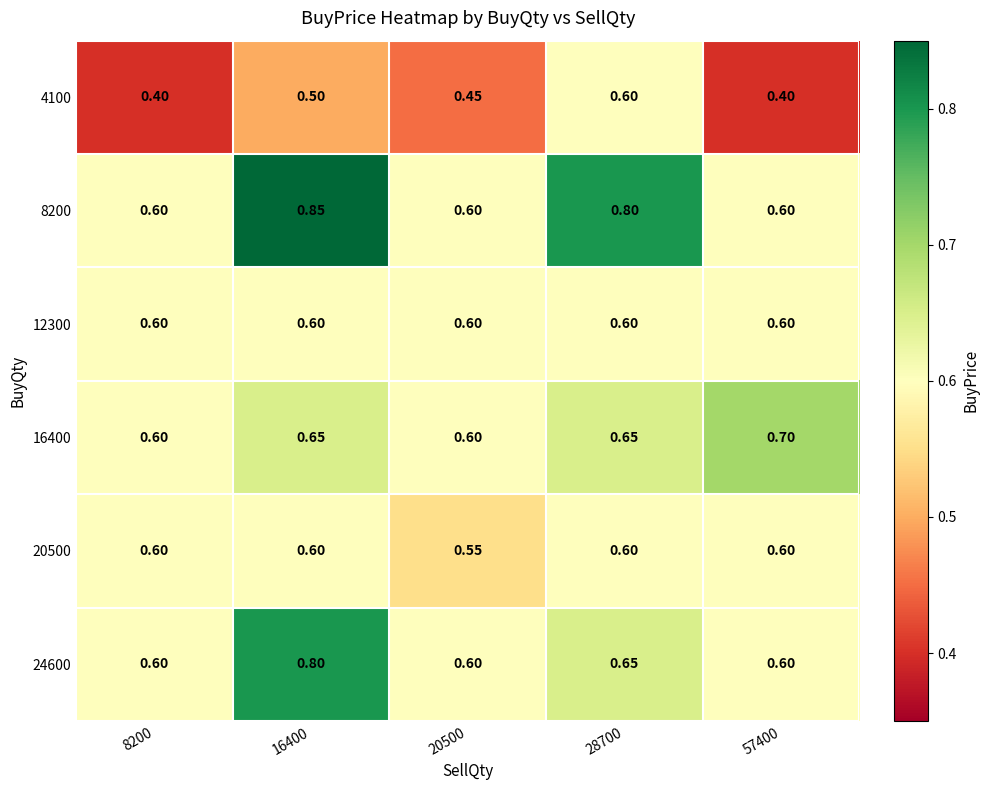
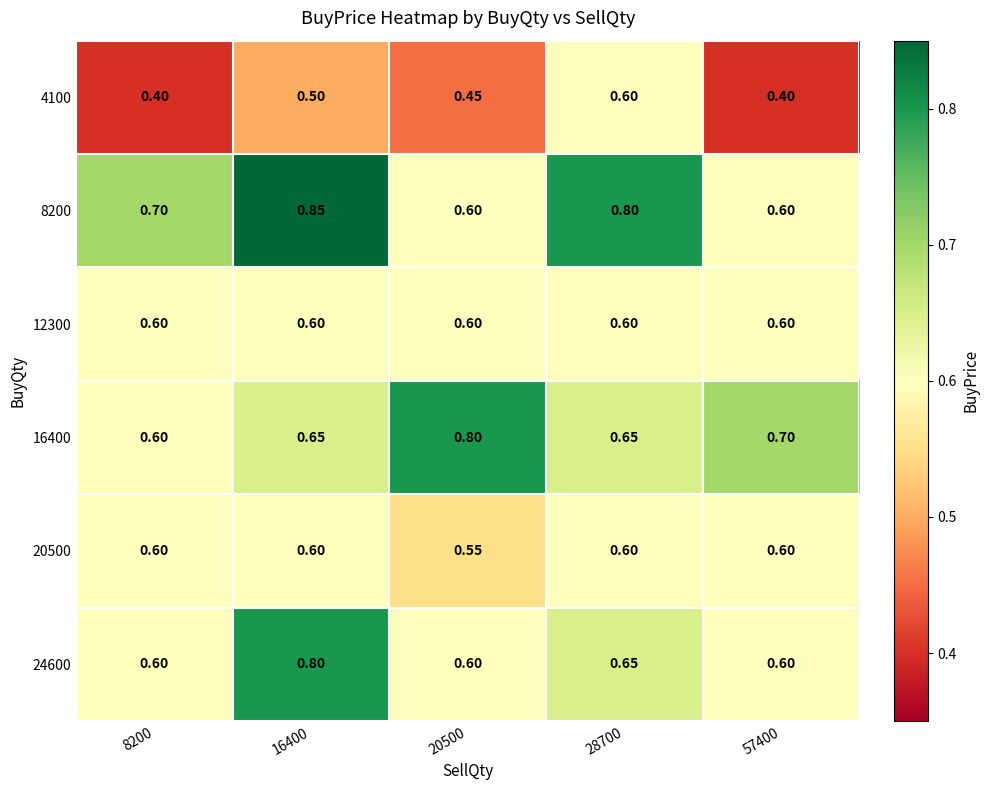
  {
    "4100": {
      "8200": 0.40,
      "16400": 0.50,
      "20500": 0.45,
      "28700": 0.60,
      "57400": 0.40
    },
    "8200": {
-     "8200": 0.60,
+     "8200": 0.70,
      "16400": 0.85,
      "20500": 0.60,
      "28700": 0.80,
      "57400": 0.60
    },
    "12300": {
      "8200": 0.60,
      "16400": 0.60,
      "20500": 0.60,
      "28700": 0.60,
      "57400": 0.60
    },
    "16400": {
      "8200": 0.60,
      "16400": 0.65,
-     "20500": 0.60,
+     "20500": 0.80,
      "28700": 0.65,
      "57400": 0.70
    },
    "20500": {
      "8200": 0.60,
      "16400": 0.60,
      "20500": 0.55,
      "28700": 0.60,
      "57400": 0.60
    },
    "24600": {
      "8200": 0.60,
      "16400": 0.80,
      "20500": 0.60,
      "28700": 0.65,
      "57400": 0.60
    }
  }
